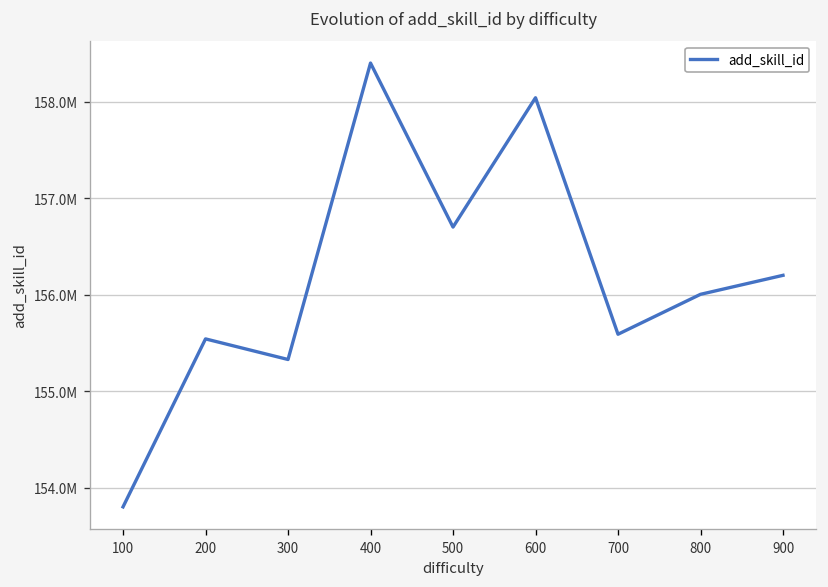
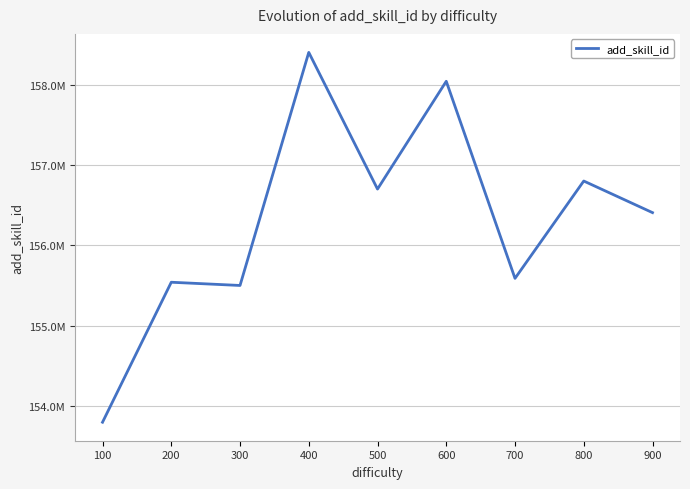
  {
    "100": 153800000,
    "200": 155500000,
-   "300": 155300000,
+   "300": 155500000,
    "400": 158400000,
    "500": 156700000,
    "600": 158000000,
    "700": 155600000,
-   "800": 156000000,
-   "900": 156200000
+   "800": 156800000,
+   "900": 156400000
  }
